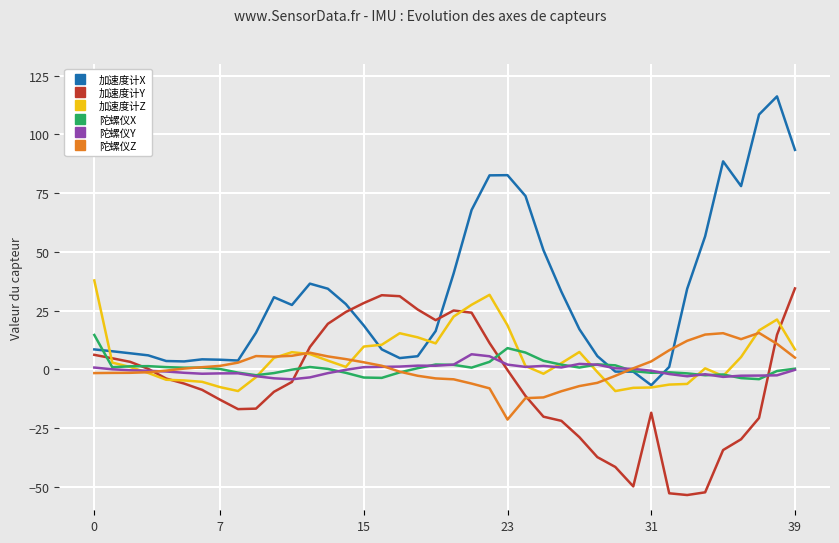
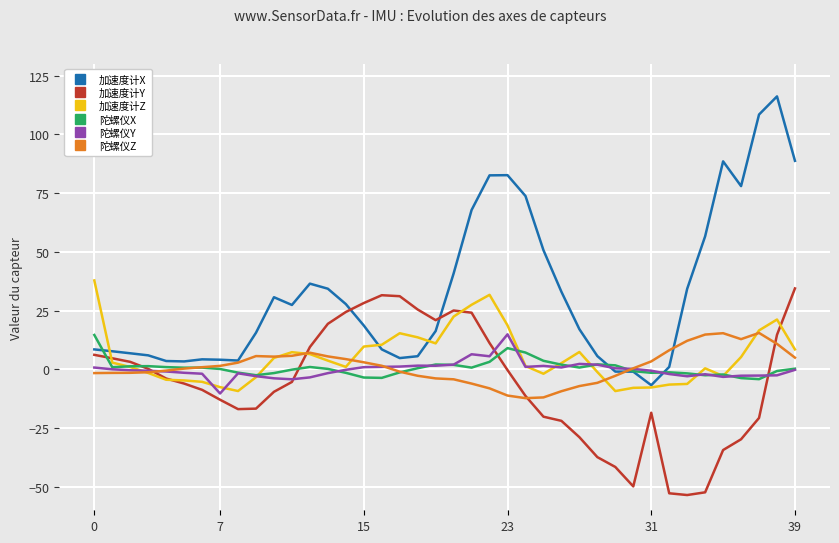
  {
    "加速度计X": {
      "0": 8,
      "7": 4,
      "15": 19,
      "23": 83,
-     "39": 93
+     "39": 89
    },
    "加速度计Y": {
      "0": 6,
      "7": -13,
      "15": 28,
      "23": 0,
      "31": -18,
      "39": 34
    },
    "加速度计Z": {
      "0": 38,
      "7": -8,
      "15": 10,
      "23": 19,
      "39": 8
    },
    "陀螺仪X": {
      "0": 15,
      "7": 0,
      "15": -3,
      "23": 9
    },
    "陀螺仪Y": {
      "0": 1,
-     "7": -2,
+     "7": -10,
      "15": 1,
-     "23": 2
+     "23": 15
    },
    "陀螺仪Z": {
      "0": -2,
      "7": 1,
      "15": 3,
-     "23": -21,
+     "23": -11,
      "31": 3,
      "39": 5
    }
  }
